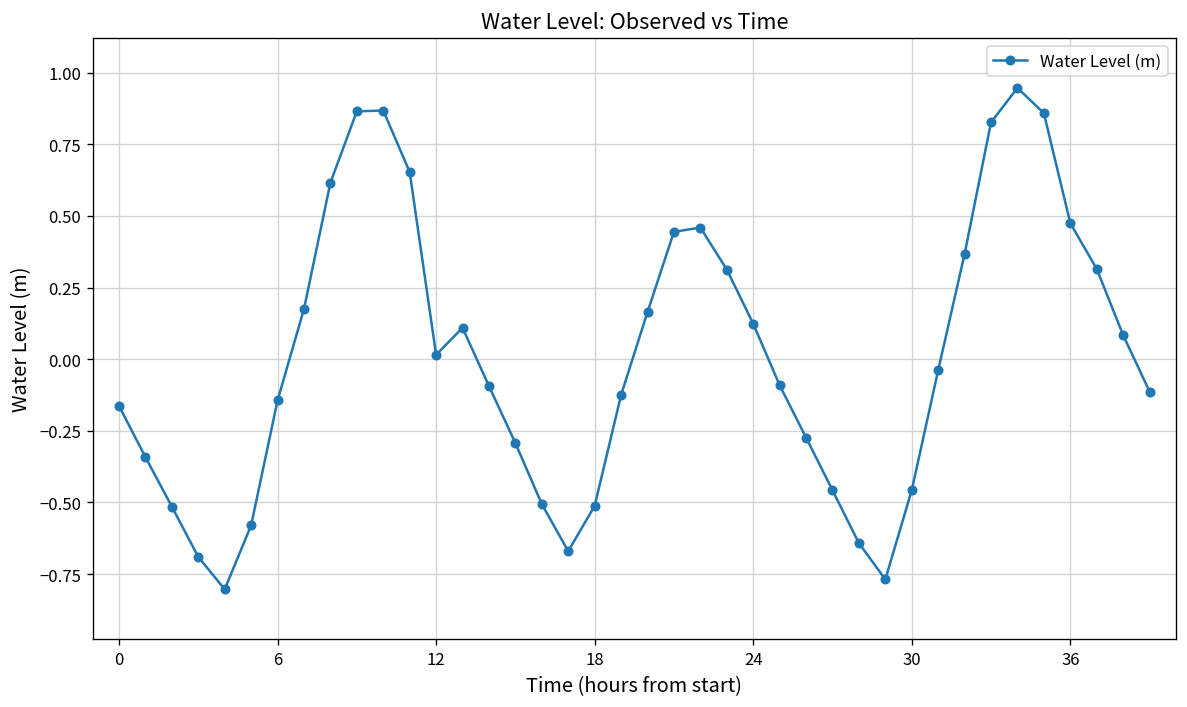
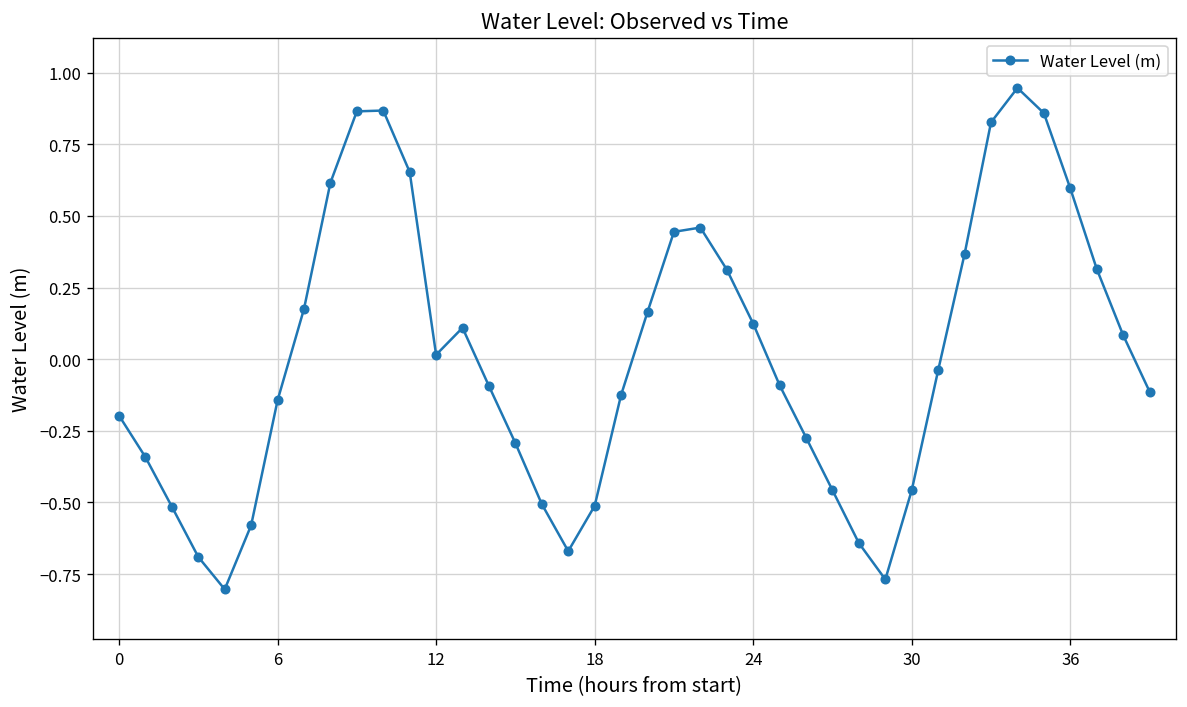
  {
-   "0": -0.16,
+   "0": -0.20,
    "6": -0.14,
    "12": 0.02,
    "18": -0.51,
    "24": 0.12,
    "30": -0.46,
-   "36": 0.47
+   "36": 0.60
  }
